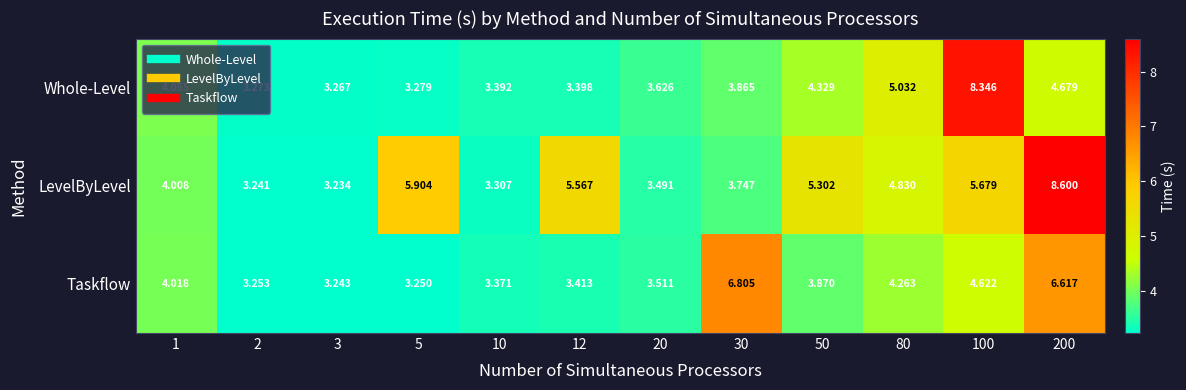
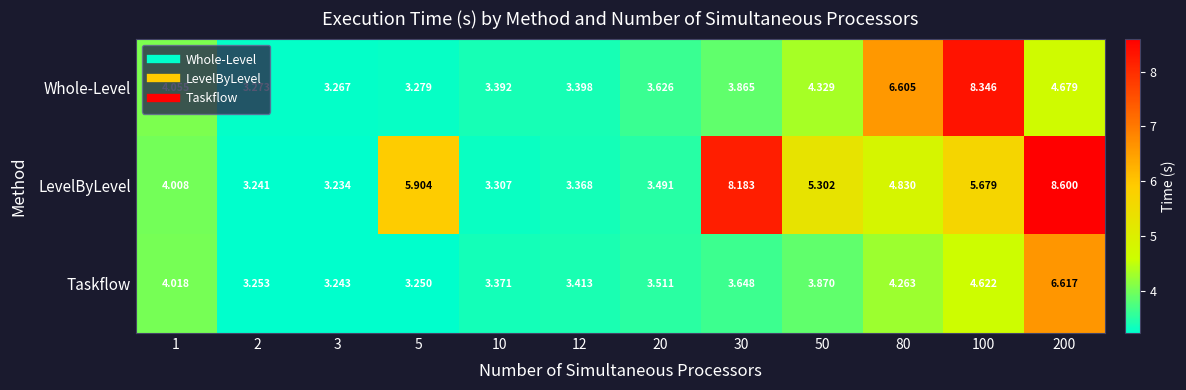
  {
    "Whole-Level": {
      "3": 3.267,
      "5": 3.279,
      "10": 3.392,
      "12": 3.398,
      "20": 3.626,
      "30": 3.865,
      "50": 4.329,
-     "80": 5.032,
+     "80": 6.605,
      "100": 8.346,
      "200": 4.679
    },
    "LevelByLevel": {
      "1": 4.008,
      "2": 3.241,
      "3": 3.234,
      "5": 5.904,
      "10": 3.307,
-     "12": 5.567,
+     "12": 3.368,
      "20": 3.491,
-     "30": 3.747,
+     "30": 8.183,
      "50": 5.302,
      "80": 4.830,
      "100": 5.679,
      "200": 8.600
    },
    "Taskflow": {
      "1": 4.018,
      "2": 3.253,
      "3": 3.243,
      "5": 3.250,
      "10": 3.371,
      "12": 3.413,
      "20": 3.511,
-     "30": 6.805,
+     "30": 3.648,
      "50": 3.870,
      "80": 4.263,
      "100": 4.622,
      "200": 6.617
    }
  }
